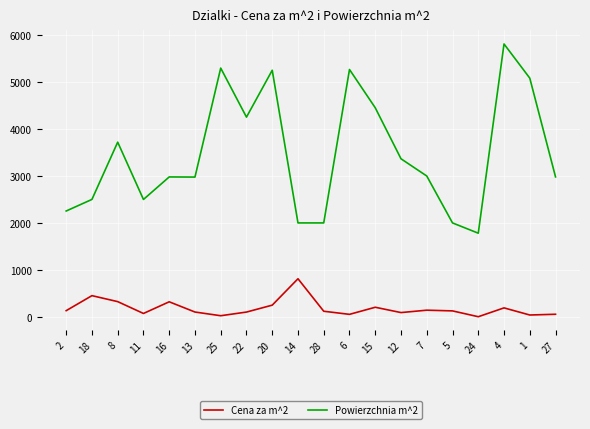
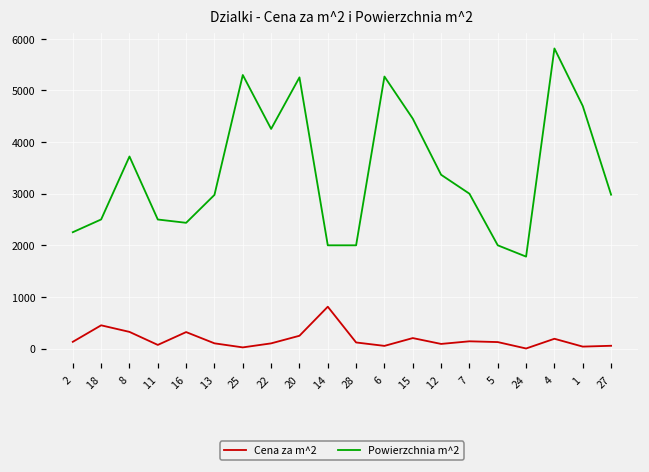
  {
    "Cena za m^2": {
      "2": 100,
      "18": 400,
      "8": 300,
      "11": 100,
      "16": 300,
      "13": 100,
      "25": 0,
      "22": 100,
      "20": 200,
      "14": 800,
      "28": 100,
      "6": 100,
      "15": 200,
      "12": 100,
      "7": 100,
      "5": 100,
      "24": 0,
      "4": 200,
      "1": 0,
      "27": 100
    },
    "Powierzchnia m^2": {
      "2": 2300,
      "18": 2500,
      "8": 3700,
      "11": 2500,
-     "16": 3000,
+     "16": 2400,
      "13": 3000,
      "25": 5300,
      "22": 4300,
      "20": 5300,
      "14": 2000,
      "28": 2000,
      "6": 5300,
      "15": 4500,
      "12": 3400,
      "7": 3000,
      "5": 2000,
      "24": 1800,
      "4": 5800,
-     "1": 5100,
+     "1": 4700,
      "27": 3000
    }
  }
